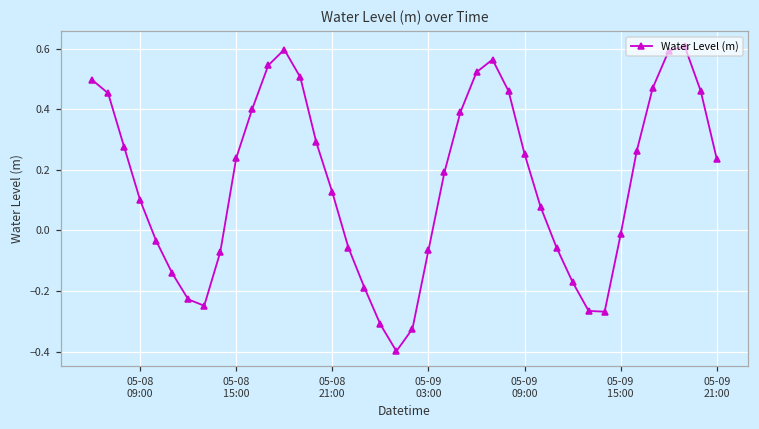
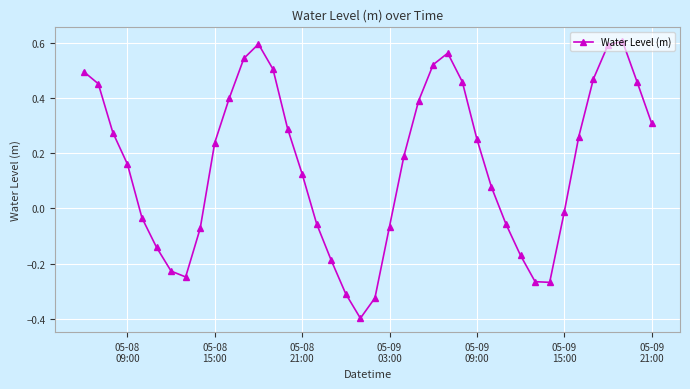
  {
-   "05-08 09:00": 0.10,
+   "05-08 09:00": 0.16,
    "05-08 15:00": 0.24,
    "05-08 21:00": 0.13,
    "05-09 03:00": -0.07,
    "05-09 09:00": 0.25,
    "05-09 15:00": -0.01,
-   "05-09 21:00": 0.24
+   "05-09 21:00": 0.31
  }
